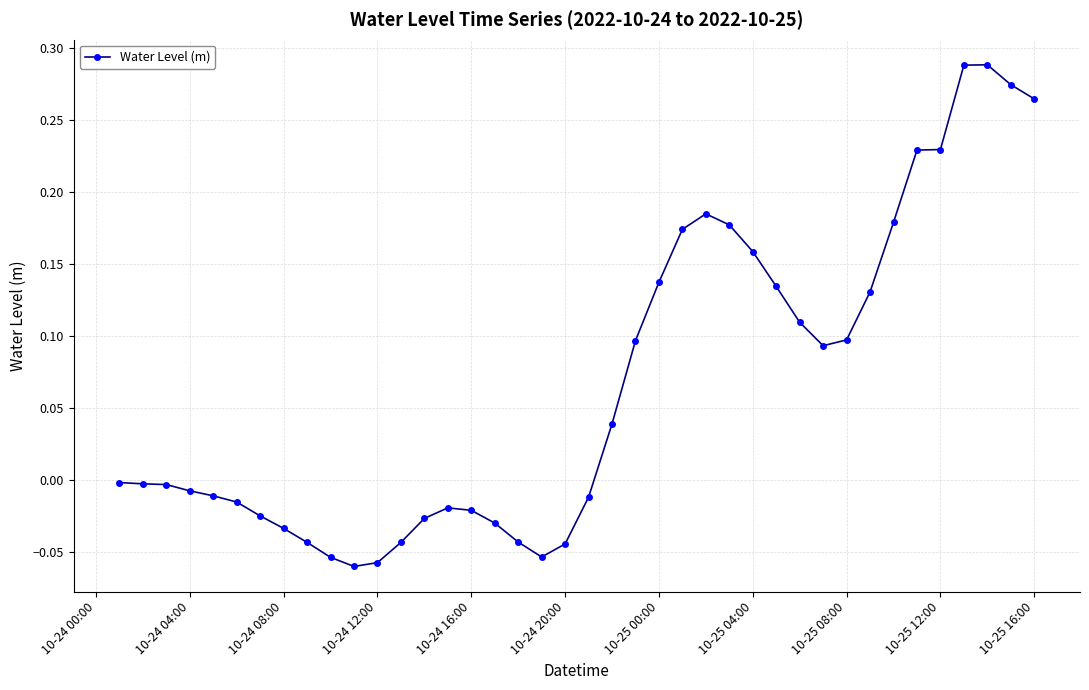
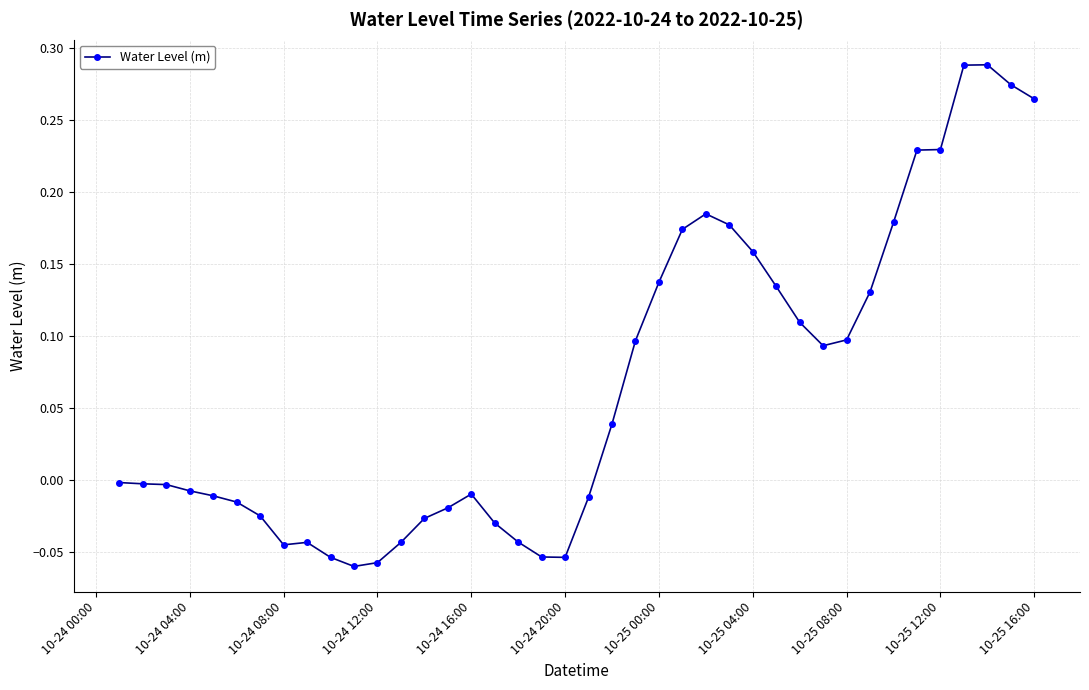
  {
    "10-24 04:00": -0.007,
-   "10-24 08:00": -0.033,
+   "10-24 08:00": -0.045,
    "10-24 12:00": -0.057,
-   "10-24 16:00": -0.021,
-   "10-24 20:00": -0.044,
+   "10-24 16:00": -0.009,
+   "10-24 20:00": -0.053,
    "10-25 00:00": 0.138,
    "10-25 04:00": 0.159,
    "10-25 08:00": 0.098,
    "10-25 12:00": 0.230,
    "10-25 16:00": 0.265
  }
